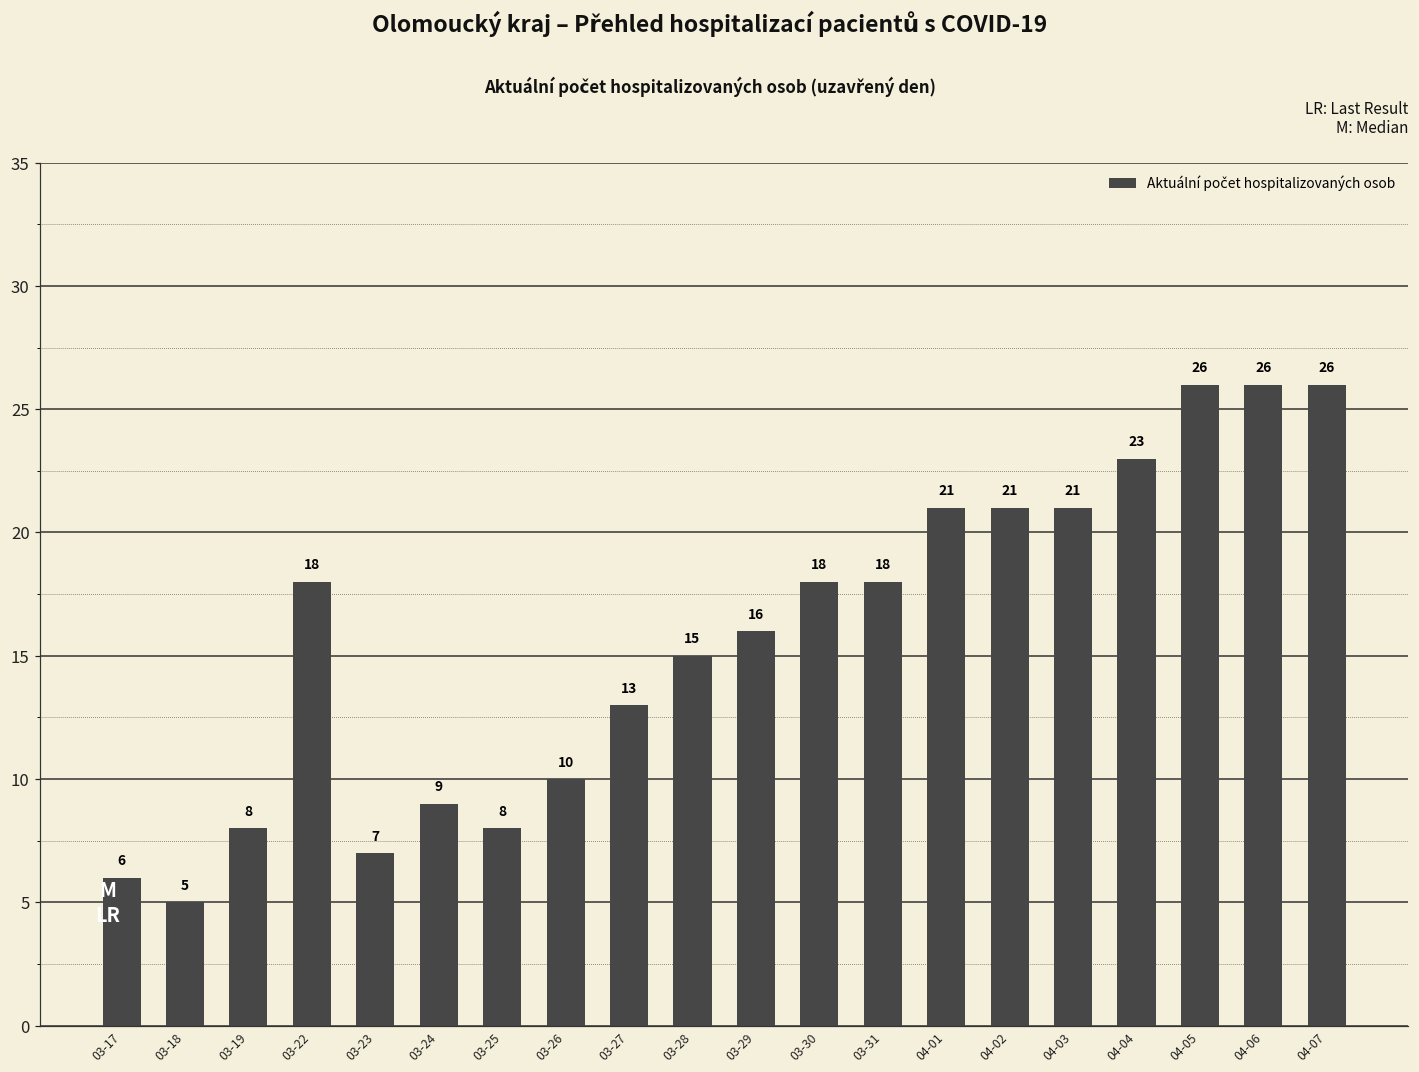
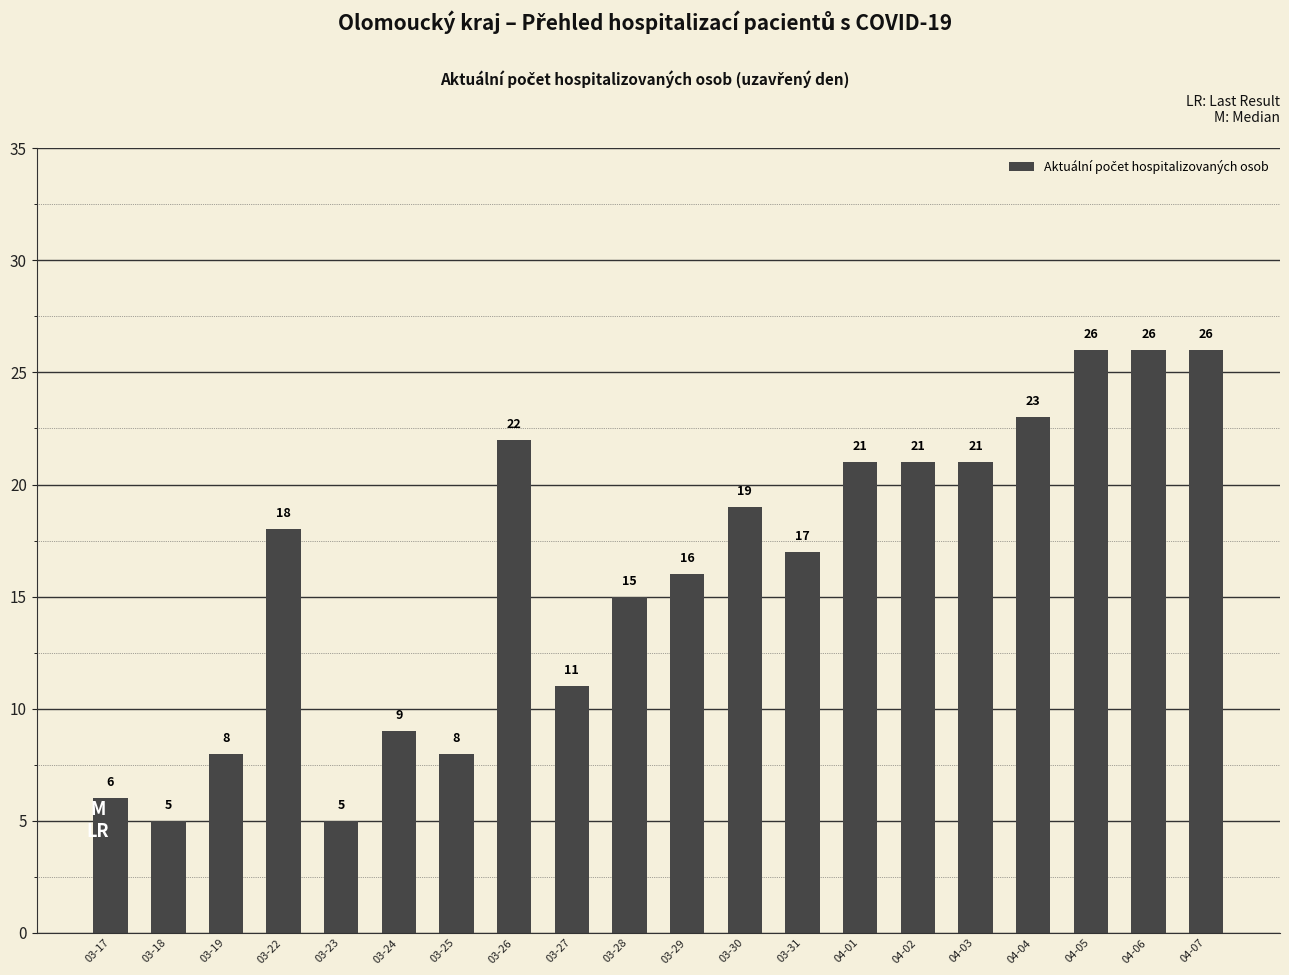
  {
    "03-17": 6,
    "03-18": 5,
    "03-19": 8,
    "03-22": 18,
-   "03-23": 7,
+   "03-23": 5,
    "03-24": 9,
    "03-25": 8,
-   "03-26": 10,
-   "03-27": 13,
+   "03-26": 22,
+   "03-27": 11,
    "03-28": 15,
    "03-29": 16,
-   "03-30": 18,
-   "03-31": 18,
+   "03-30": 19,
+   "03-31": 17,
    "04-01": 21,
    "04-02": 21,
    "04-03": 21,
    "04-04": 23,
    "04-05": 26,
    "04-06": 26,
    "04-07": 26
  }
